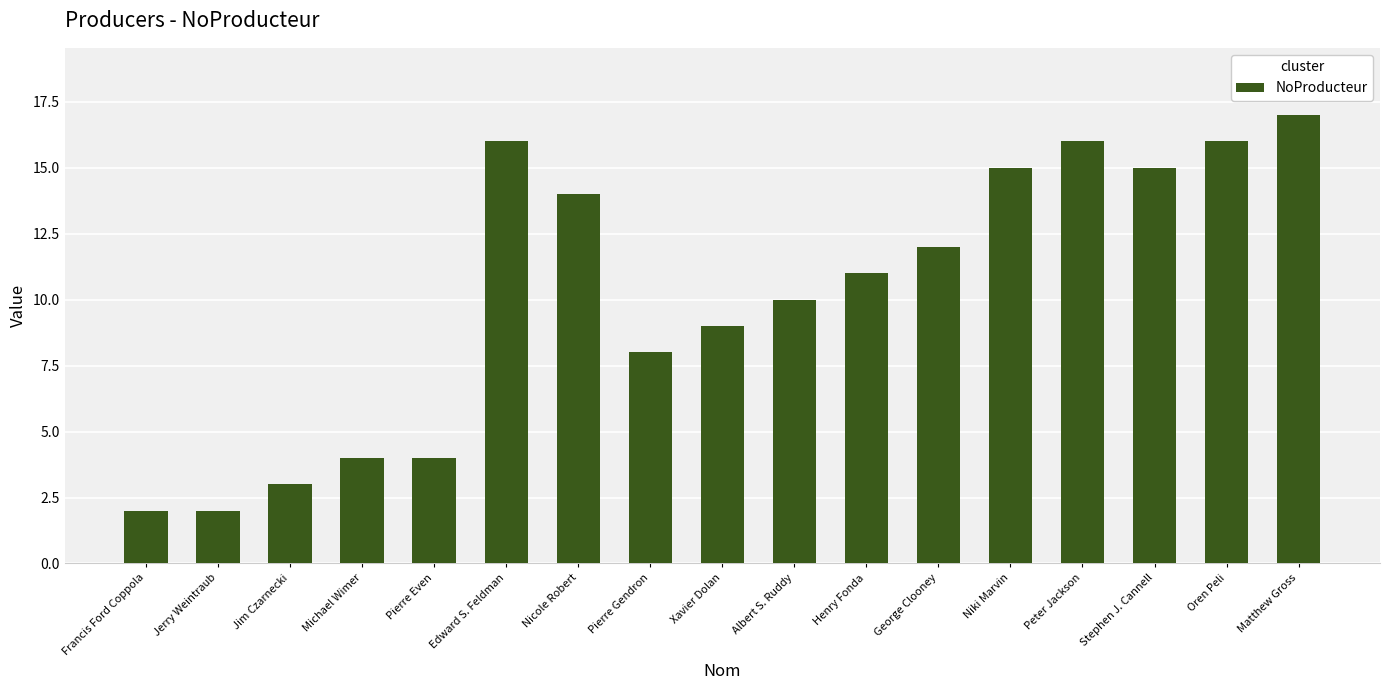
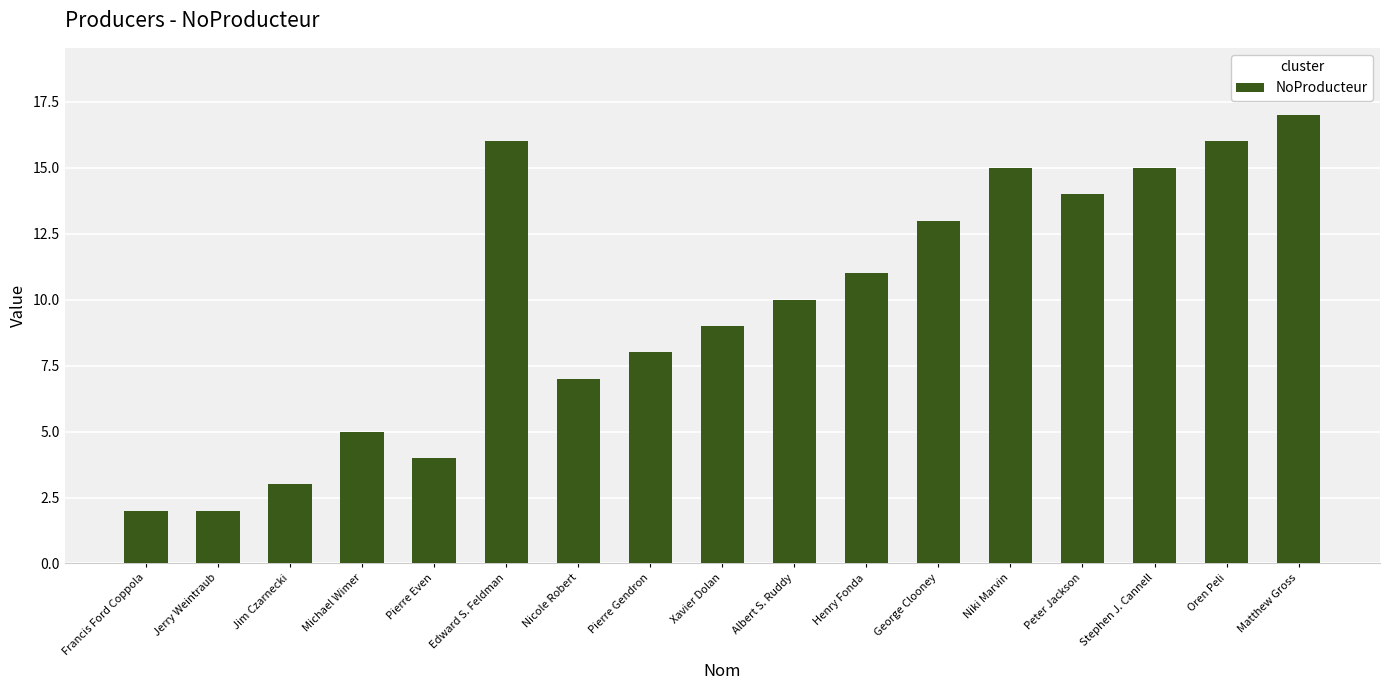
  {
    "Francis Ford Coppola": 2,
    "Jerry Weintraub": 2,
    "Jim Czarnecki": 3,
-   "Michael Wimer": 4,
+   "Michael Wimer": 5,
    "Pierre Even": 4,
    "Edward S. Feldman": 16,
-   "Nicole Robert": 14,
+   "Nicole Robert": 7,
    "Pierre Gendron": 8,
    "Xavier Dolan": 9,
    "Albert S. Ruddy": 10,
    "Henry Fonda": 11,
-   "George Clooney": 12,
+   "George Clooney": 13,
    "Niki Marvin": 15,
-   "Peter Jackson": 16,
+   "Peter Jackson": 14,
    "Stephen J. Cannell": 15,
    "Oren Peli": 16,
    "Matthew Gross": 17
  }
